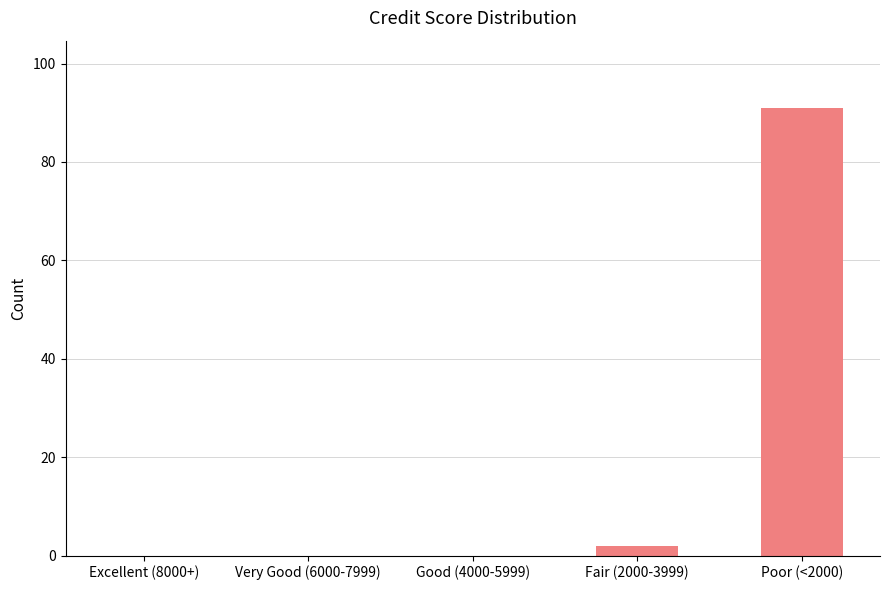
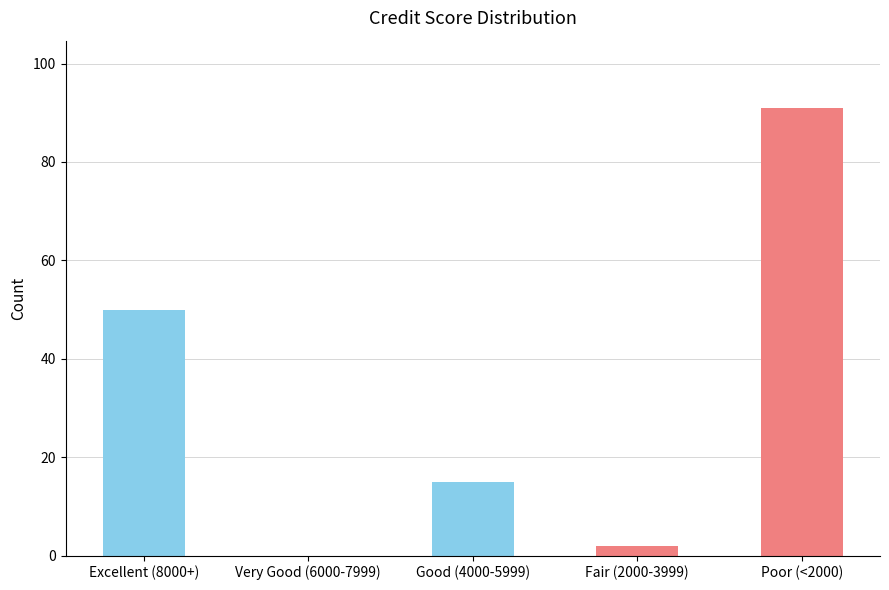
  {
-   "Excellent (8000+)": 0,
+   "Excellent (8000+)": 50,
    "Very Good (6000-7999)": 0,
-   "Good (4000-5999)": 0,
+   "Good (4000-5999)": 15,
    "Fair (2000-3999)": 2,
    "Poor (<2000)": 91
  }
